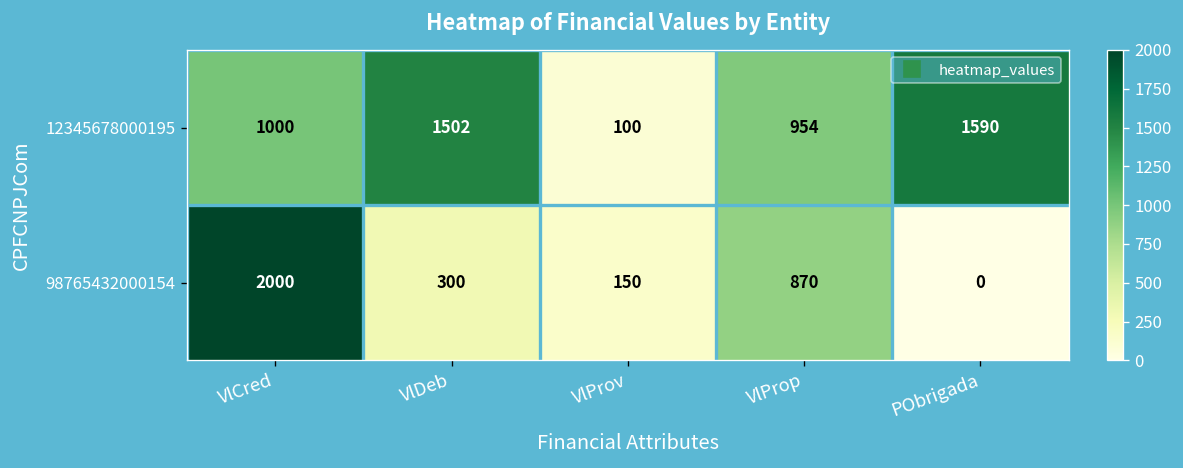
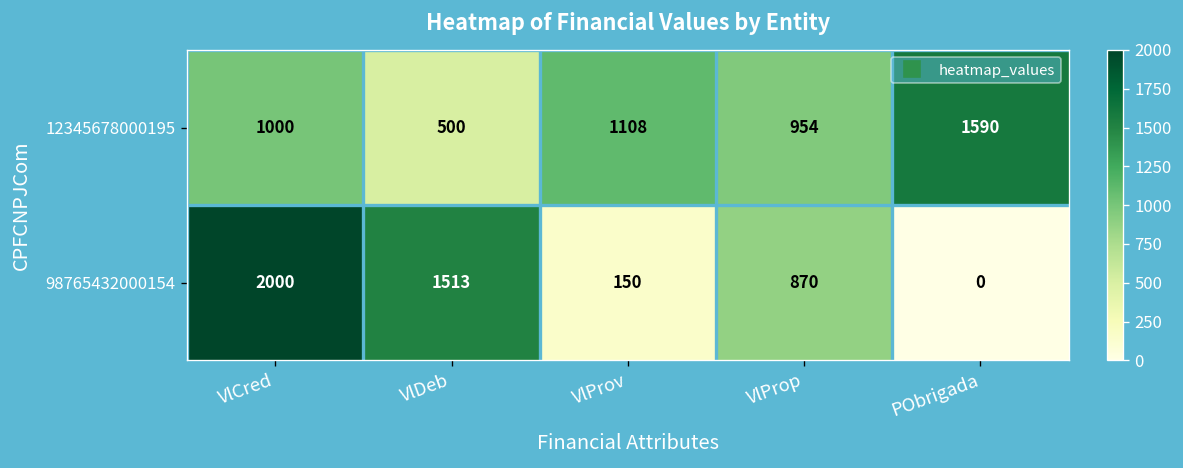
  {
    "12345678000195": {
      "VlCred": 1000,
-     "VlDeb": 1502,
-     "VlProv": 100,
+     "VlDeb": 500,
+     "VlProv": 1108,
      "VlProp": 954,
      "PObrigada": 1590
    },
    "98765432000154": {
      "VlCred": 2000,
-     "VlDeb": 300,
+     "VlDeb": 1513,
      "VlProv": 150,
      "VlProp": 870,
      "PObrigada": 0
    }
  }
